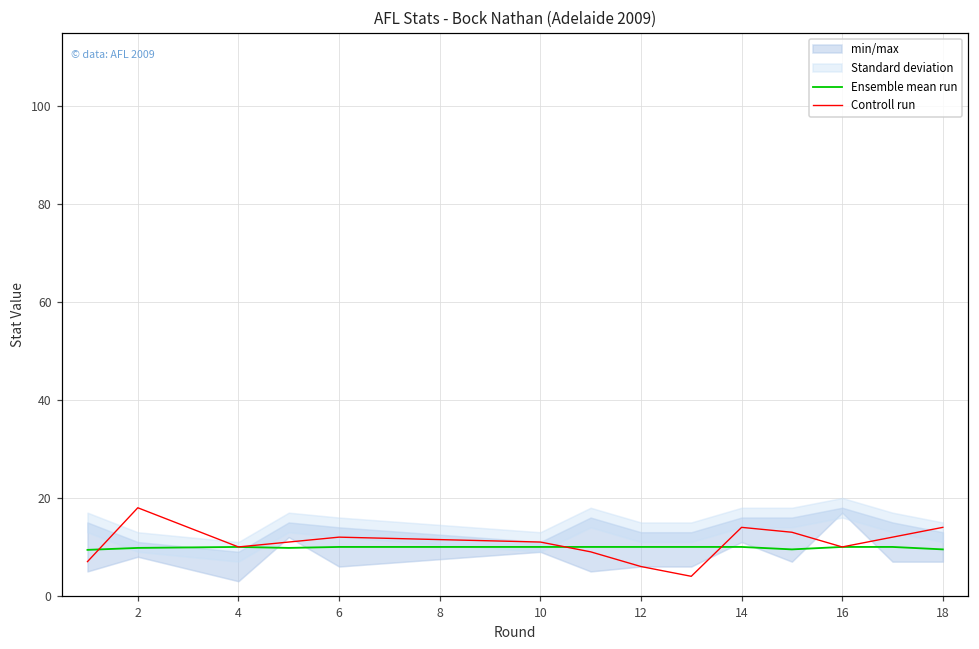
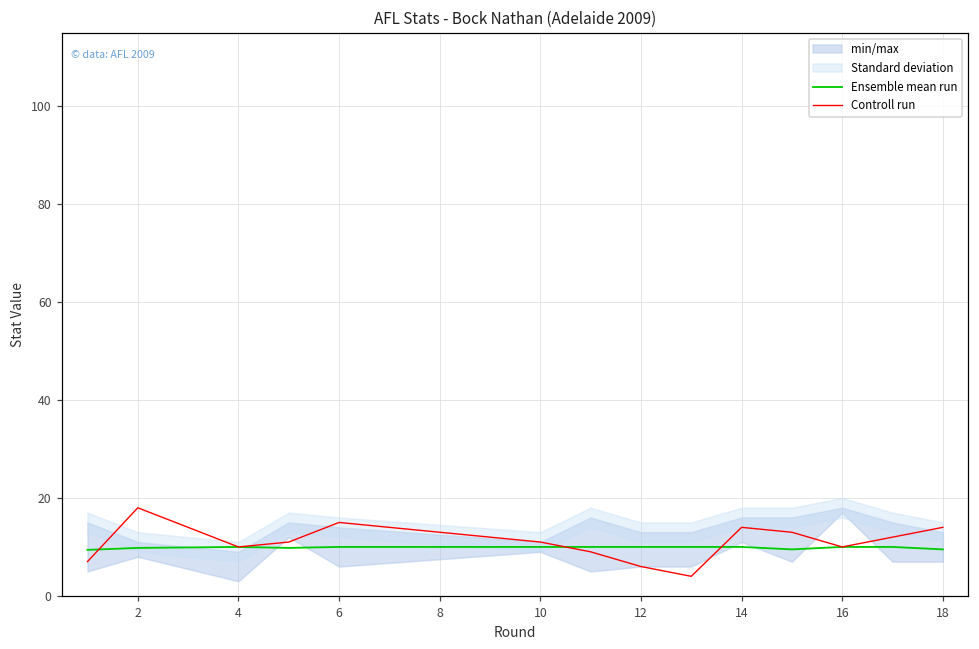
  {
    "Ensemble mean run": {
      "2": 10,
      "6": 10,
      "10": 10,
      "12": 10,
      "14": 10,
      "18": 10
    },
    "Controll run": {
      "2": 18,
-     "6": 12,
+     "6": 15,
      "12": 6,
      "14": 14,
      "18": 14
    }
  }
